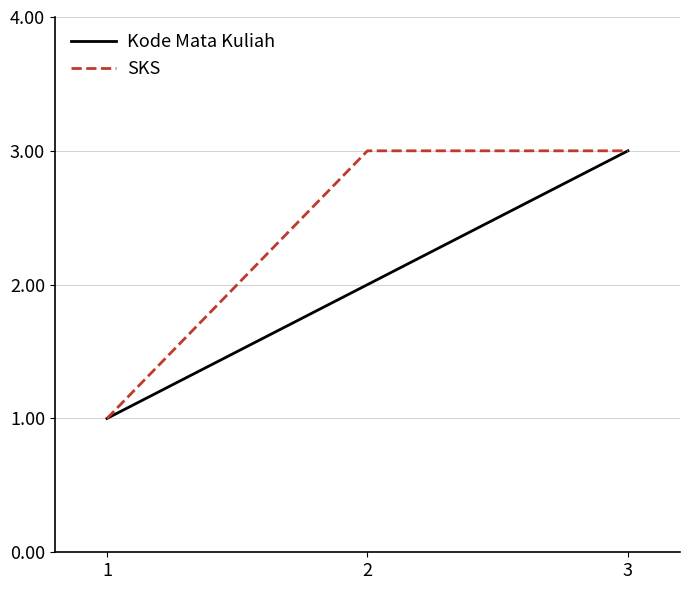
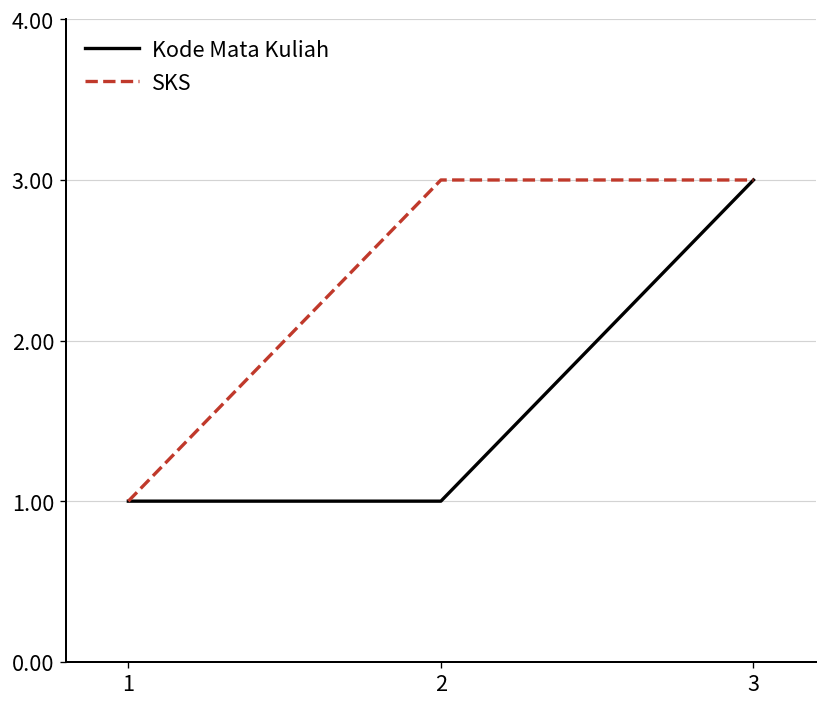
  {
    "Kode Mata Kuliah": {
-     "2": 2
+     "2": 1
    },
    "SKS": {
      "2": 3
    }
  }
